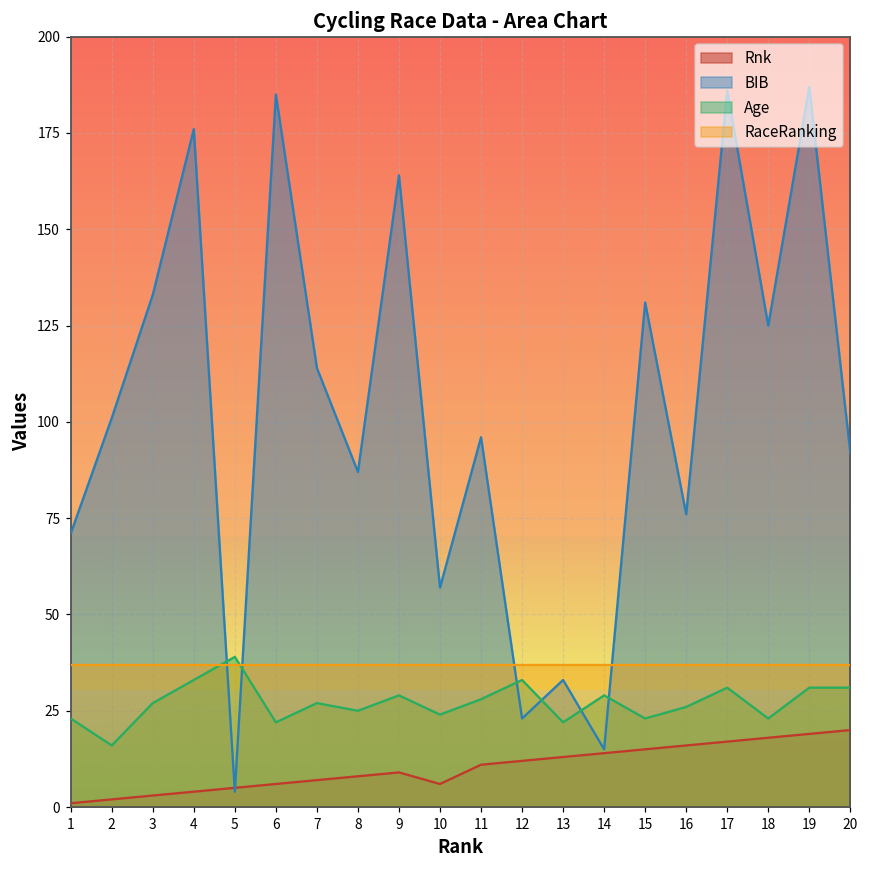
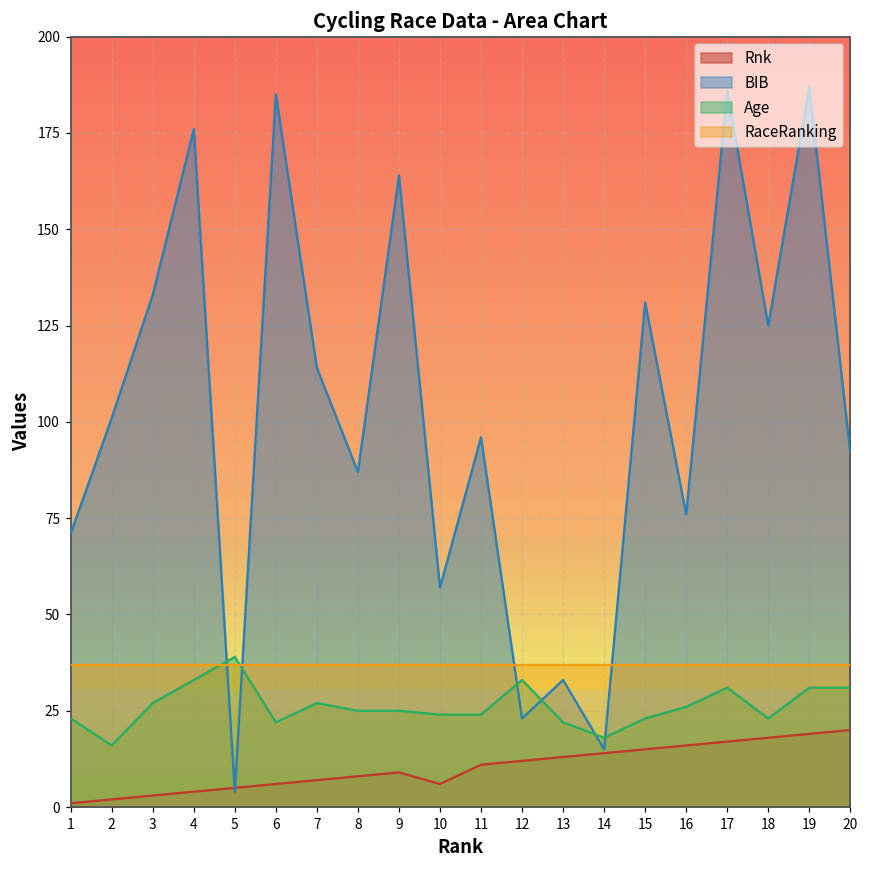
  {
    "Rnk": {
      "1": 1,
      "2": 2,
      "3": 3,
      "4": 4,
      "5": 5,
      "6": 6,
      "7": 7,
      "8": 8,
      "9": 9,
      "10": 6,
      "11": 11,
      "12": 12,
      "13": 13,
      "14": 14,
      "15": 15,
      "16": 16,
      "17": 17,
      "18": 18,
      "19": 19,
      "20": 20
    },
    "BIB": {
      "1": 71,
      "2": 101,
      "3": 133,
      "4": 176,
      "5": 4,
      "6": 185,
      "7": 114,
      "8": 87,
      "9": 164,
      "10": 57,
      "11": 96,
      "12": 23,
      "13": 33,
      "14": 15,
      "15": 131,
      "16": 76,
      "18": 125,
      "20": 92
    },
    "Age": {
      "1": 23,
      "2": 16,
      "3": 27,
      "4": 33,
      "5": 39,
      "6": 22,
      "7": 27,
      "8": 25,
-     "9": 29,
+     "9": 25,
      "10": 24,
-     "11": 28,
+     "11": 24,
      "12": 33,
      "13": 22,
-     "14": 29,
+     "14": 18,
      "15": 23,
      "16": 26,
      "17": 31,
      "18": 23,
      "19": 31,
      "20": 31
    },
    "RaceRanking": {
      "1": 37,
      "2": 37,
      "3": 37,
      "4": 37,
      "5": 37,
      "6": 37,
      "7": 37,
      "8": 37,
      "9": 37,
      "10": 37,
      "11": 37,
      "12": 37,
      "13": 37,
      "14": 37,
      "15": 37,
      "16": 37,
      "17": 37,
      "18": 37,
      "19": 37,
      "20": 37
    }
  }
